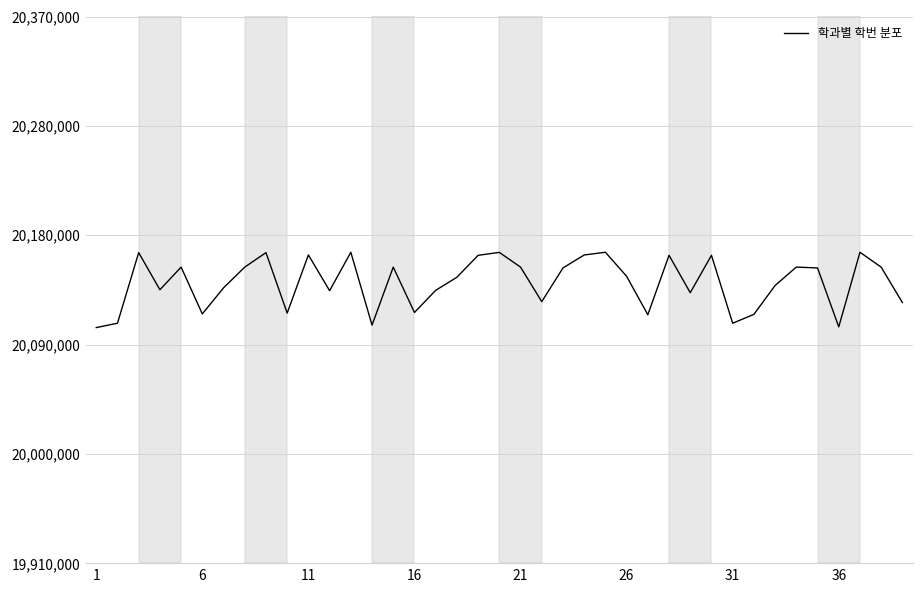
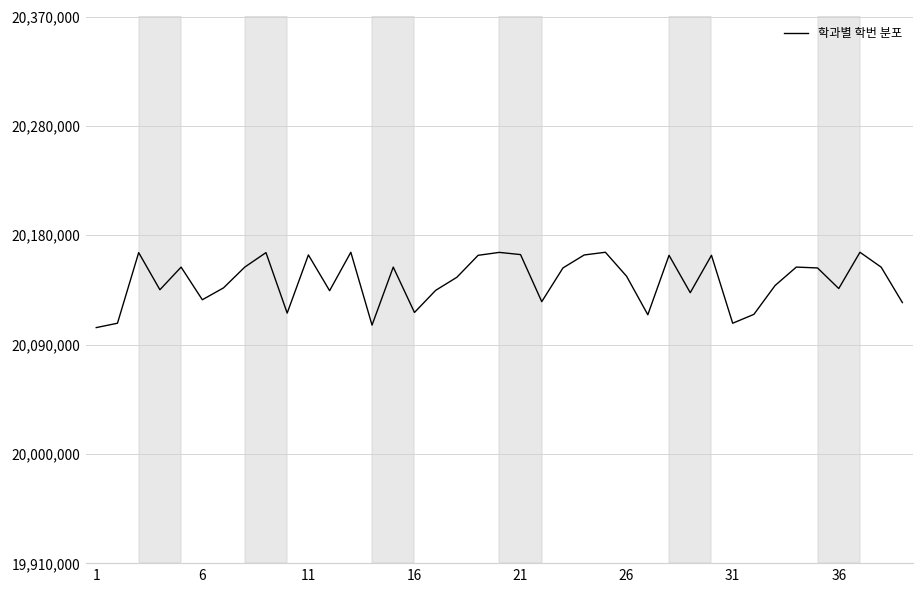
  {
    "1": "20,106,000",
-   "6": "20,118,000",
+   "6": "20,130,000",
    "11": "20,168,000",
    "16": "20,119,000",
-   "21": "20,157,000",
+   "21": "20,168,000",
    "26": "20,150,000",
    "31": "20,110,000",
-   "36": "20,107,000"
+   "36": "20,139,000"
  }
